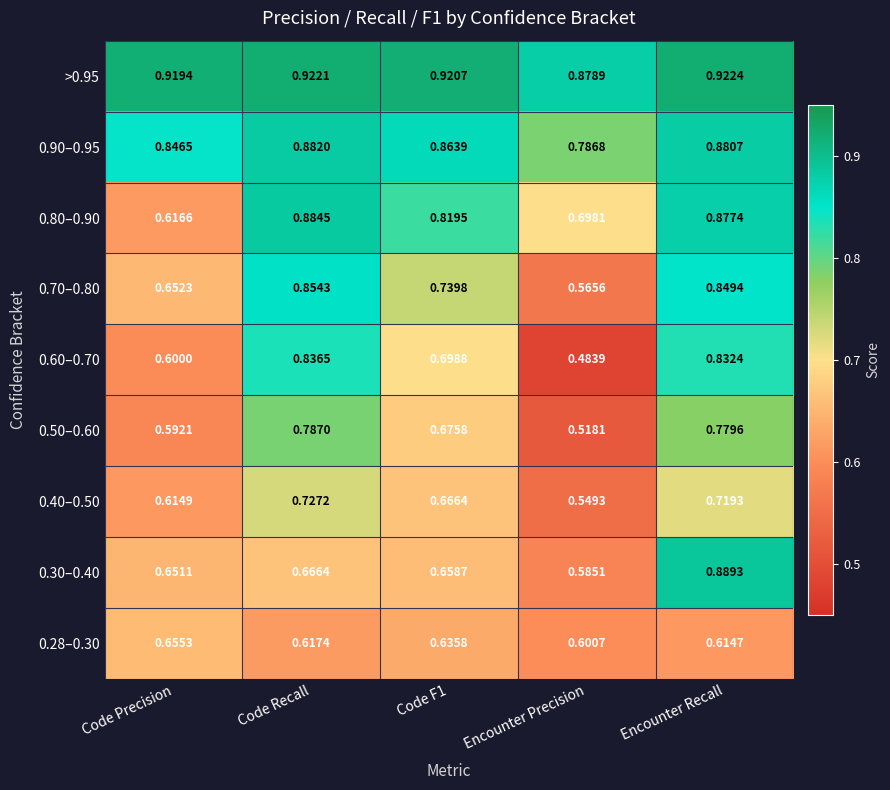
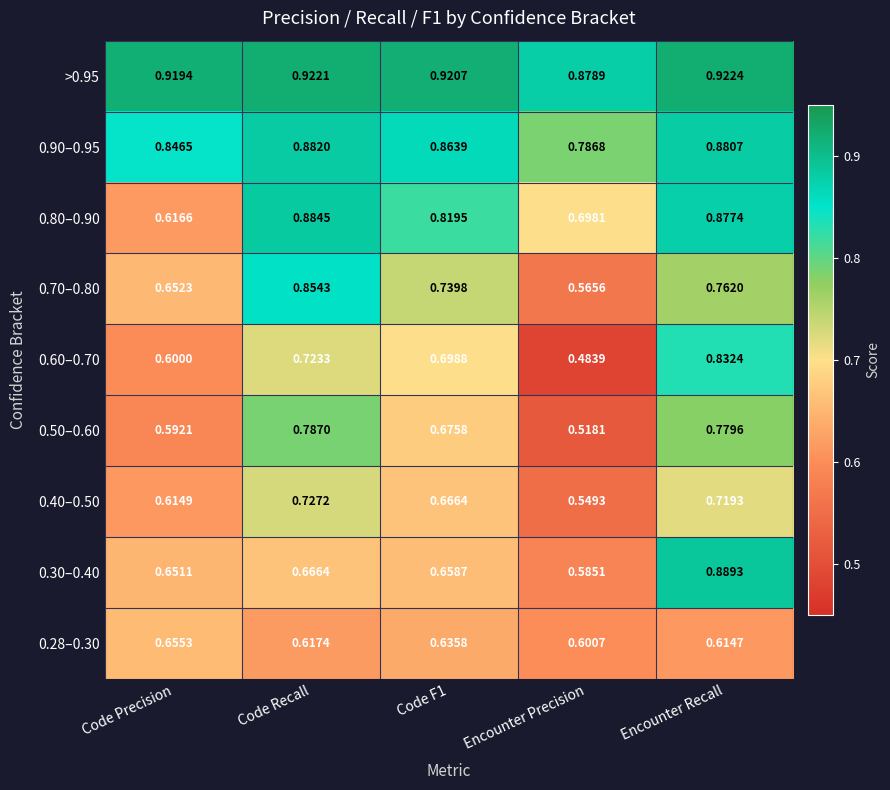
  {
    ">0.95": {
      "Code Precision": 0.9194,
      "Code Recall": 0.9221,
      "Code F1": 0.9207,
      "Encounter Precision": 0.8789,
      "Encounter Recall": 0.9224
    },
    "0.90–0.95": {
      "Code Precision": 0.8465,
      "Code Recall": 0.8820,
      "Code F1": 0.8639,
      "Encounter Precision": 0.7868,
      "Encounter Recall": 0.8807
    },
    "0.80–0.90": {
      "Code Precision": 0.6166,
      "Code Recall": 0.8845,
      "Code F1": 0.8195,
      "Encounter Precision": 0.6981,
      "Encounter Recall": 0.8774
    },
    "0.70–0.80": {
      "Code Precision": 0.6523,
      "Code Recall": 0.8543,
      "Code F1": 0.7398,
      "Encounter Precision": 0.5656,
-     "Encounter Recall": 0.8494
+     "Encounter Recall": 0.7620
    },
    "0.60–0.70": {
      "Code Precision": 0.6000,
-     "Code Recall": 0.8365,
+     "Code Recall": 0.7233,
      "Code F1": 0.6988,
      "Encounter Precision": 0.4839,
      "Encounter Recall": 0.8324
    },
    "0.50–0.60": {
      "Code Precision": 0.5921,
      "Code Recall": 0.7870,
      "Code F1": 0.6758,
      "Encounter Precision": 0.5181,
      "Encounter Recall": 0.7796
    },
    "0.40–0.50": {
      "Code Precision": 0.6149,
      "Code Recall": 0.7272,
      "Code F1": 0.6664,
      "Encounter Precision": 0.5493,
      "Encounter Recall": 0.7193
    },
    "0.30–0.40": {
      "Code Precision": 0.6511,
      "Code Recall": 0.6664,
      "Code F1": 0.6587,
      "Encounter Precision": 0.5851,
      "Encounter Recall": 0.8893
    },
    "0.28–0.30": {
      "Code Precision": 0.6553,
      "Code Recall": 0.6174,
      "Code F1": 0.6358,
      "Encounter Precision": 0.6007,
      "Encounter Recall": 0.6147
    }
  }
